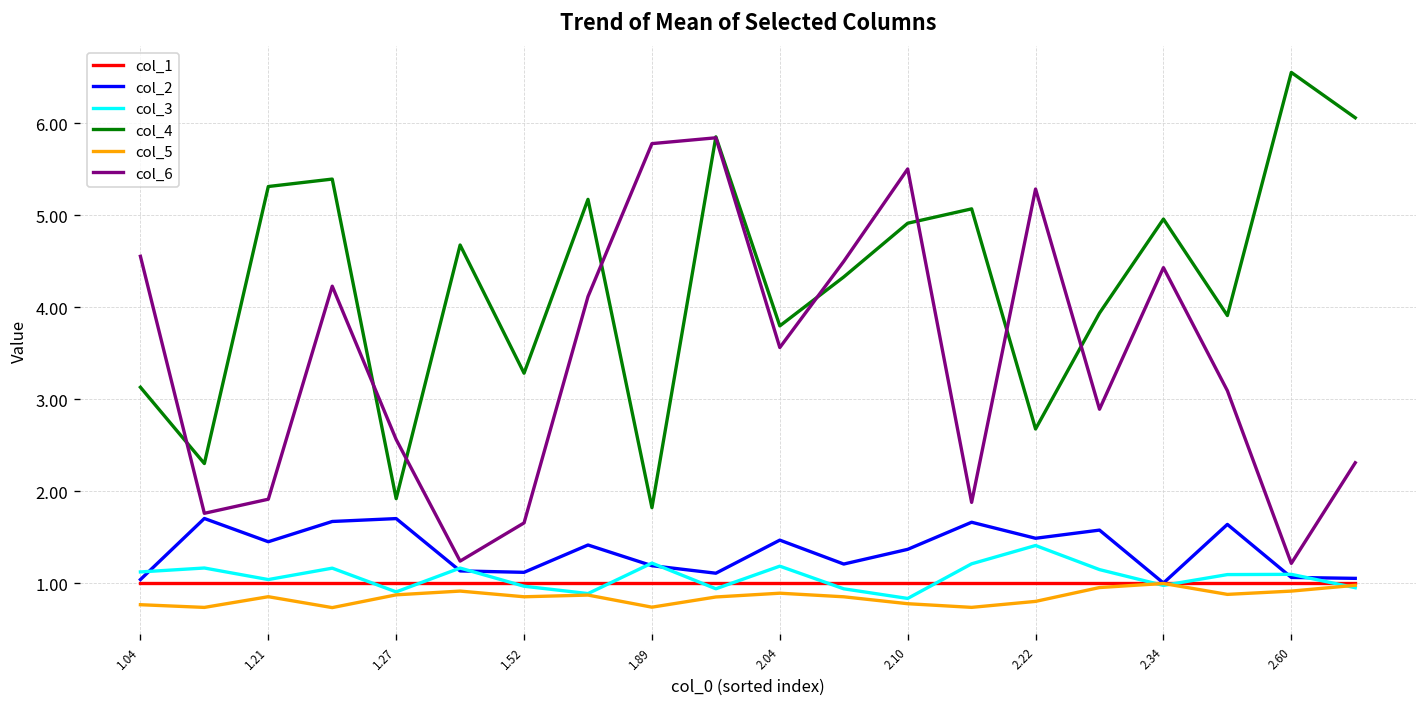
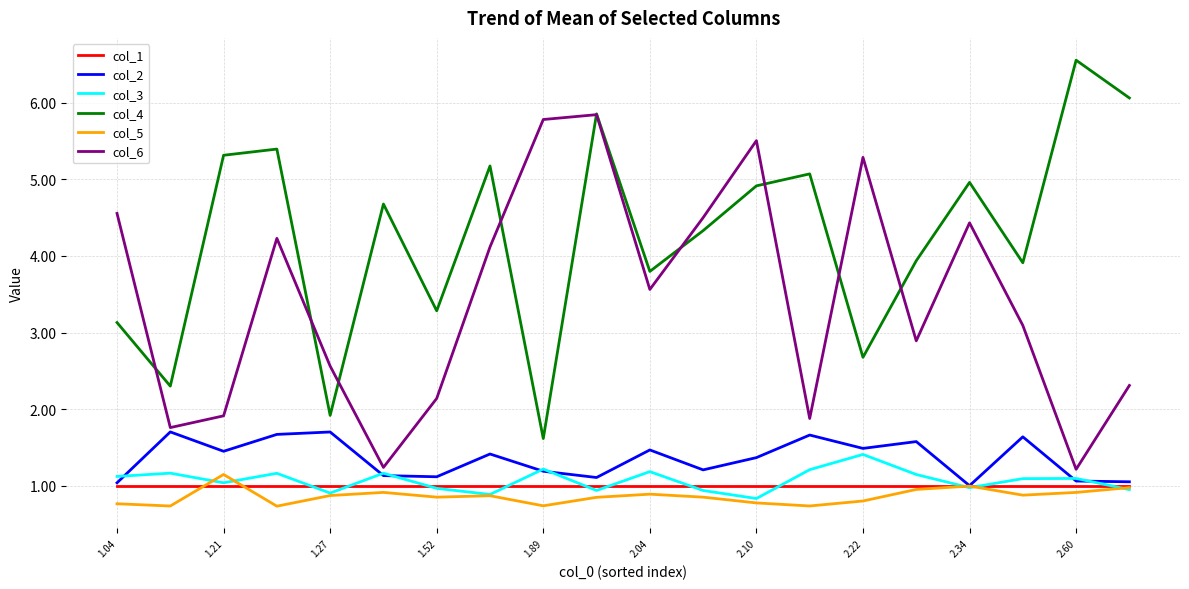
  {
    "col_1": {
      "1.04": 1.0,
      "1.21": 1.0,
      "1.27": 1.0,
      "1.52": 1.0,
      "1.89": 1.0,
      "2.04": 1.0,
      "2.10": 1.0,
      "2.22": 1.0,
      "2.60": 1.0
    },
    "col_2": {
      "1.04": 1.0,
      "1.21": 1.4,
      "1.27": 1.7,
      "1.52": 1.1,
      "2.04": 1.5,
      "2.10": 1.4,
      "2.22": 1.5,
      "2.60": 1.1
    },
    "col_3": {
      "1.04": 1.1,
      "1.21": 1.0,
      "1.52": 1.0,
      "2.04": 1.2,
      "2.10": 0.8,
      "2.22": 1.4,
      "2.60": 1.1
    },
    "col_4": {
      "1.04": 3.1,
      "1.21": 5.3,
      "1.27": 1.9,
      "1.52": 3.3,
-     "1.89": 1.8,
+     "1.89": 1.6,
      "2.04": 3.8,
      "2.10": 4.9,
      "2.22": 2.7,
      "2.34": 5.0,
      "2.60": 6.6
    },
    "col_5": {
      "1.04": 0.8,
-     "1.21": 0.9,
+     "1.21": 1.1,
      "1.52": 0.9,
      "1.89": 0.7,
      "2.04": 0.9,
      "2.10": 0.8,
      "2.22": 0.8,
      "2.60": 0.9
    },
    "col_6": {
      "1.04": 4.6,
      "1.21": 1.9,
      "1.27": 2.6,
-     "1.52": 1.7,
+     "1.52": 2.1,
      "1.89": 5.8,
      "2.04": 3.6,
      "2.10": 5.5,
      "2.22": 5.3,
      "2.34": 4.4,
      "2.60": 1.2
    }
  }
